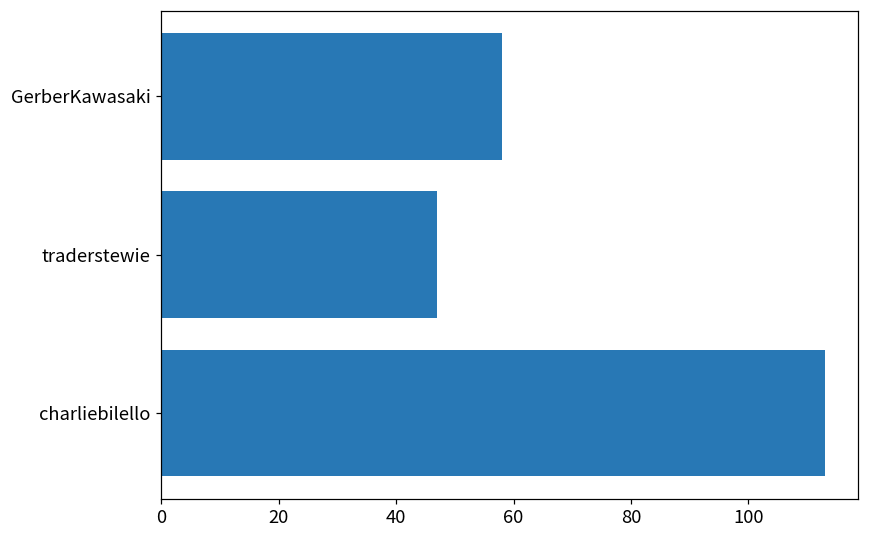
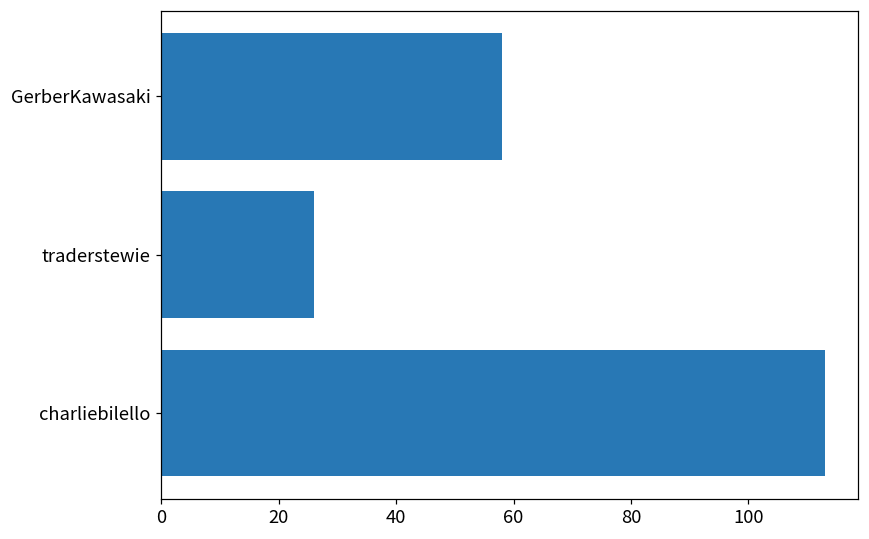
  {
    "GerberKawasaki": 58,
-   "traderstewie": 47,
+   "traderstewie": 26,
    "charliebilello": 113
  }
